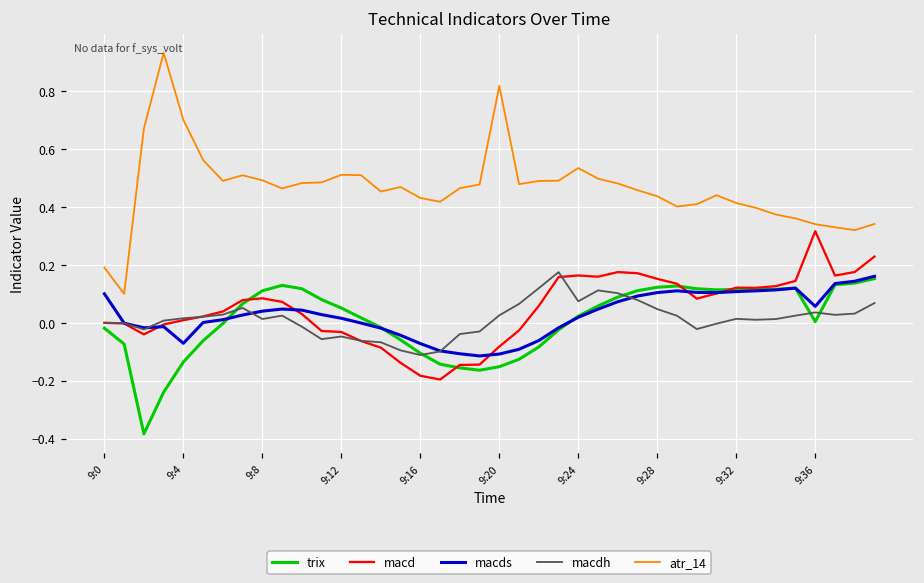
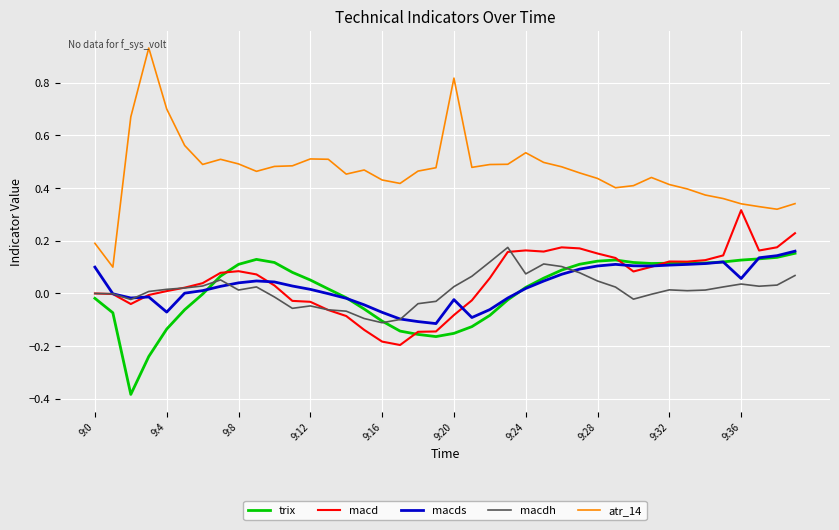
  {
    "trix": {
      "9:0": -0.02,
      "9:4": -0.14,
      "9:8": 0.11,
      "9:12": 0.05,
      "9:20": -0.15,
      "9:28": 0.12,
-     "9:36": 0.00
+     "9:36": 0.13
    },
    "macd": {
      "9:8": 0.08,
      "9:12": -0.03,
      "9:16": -0.18,
      "9:20": -0.08,
      "9:24": 0.16,
      "9:28": 0.15,
      "9:36": 0.32
    },
    "macds": {
      "9:0": 0.10,
      "9:4": -0.07,
      "9:8": 0.04,
      "9:12": 0.02,
      "9:16": -0.07,
-     "9:20": -0.11,
+     "9:20": -0.02,
      "9:28": 0.10,
      "9:36": 0.06
    },
    "macdh": {
      "9:8": 0.01,
      "9:12": -0.05,
      "9:20": 0.03,
      "9:24": 0.07,
      "9:28": 0.05,
      "9:32": 0.01,
      "9:36": 0.04
    },
    "atr_14": {
      "9:0": 0.19,
      "9:4": 0.70,
      "9:8": 0.49,
      "9:12": 0.51,
      "9:16": 0.43,
      "9:20": 0.82,
      "9:24": 0.53,
      "9:28": 0.44,
      "9:32": 0.41,
      "9:36": 0.34
    }
  }
